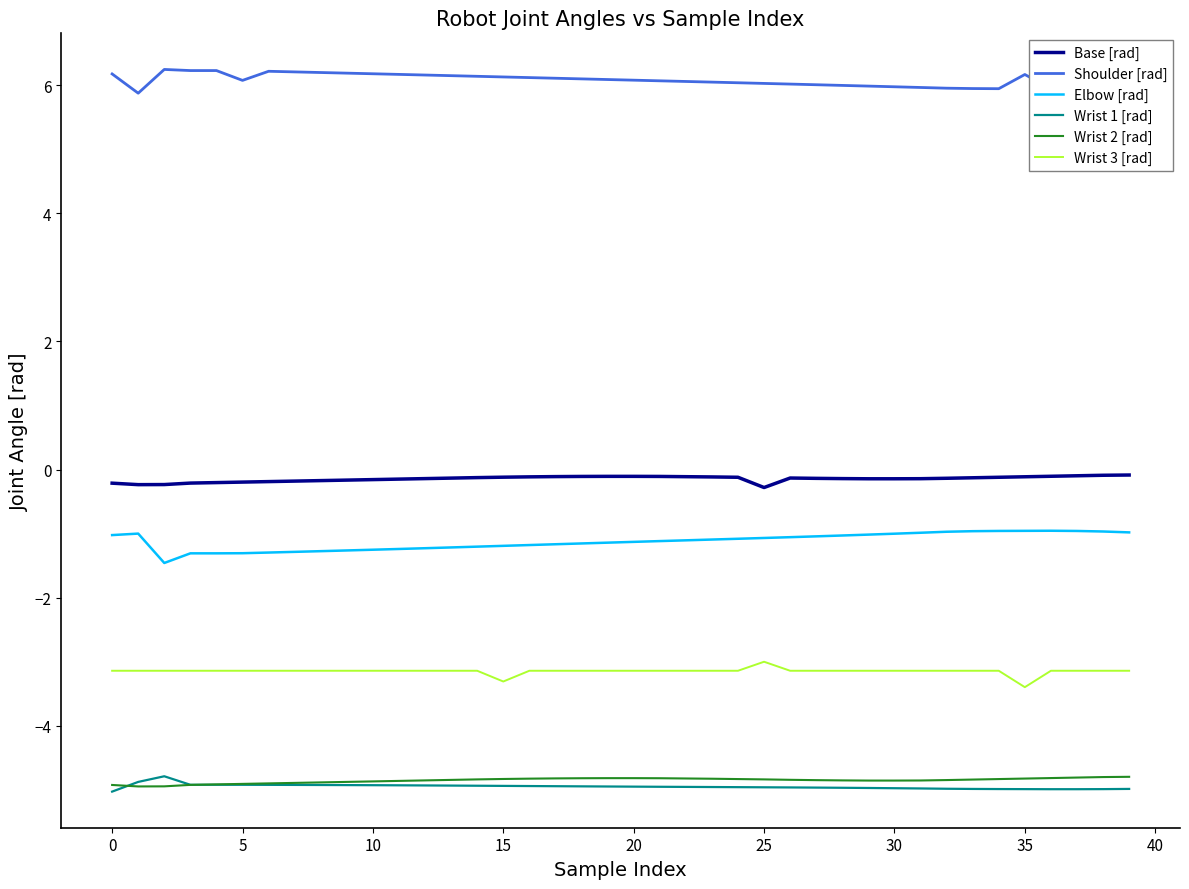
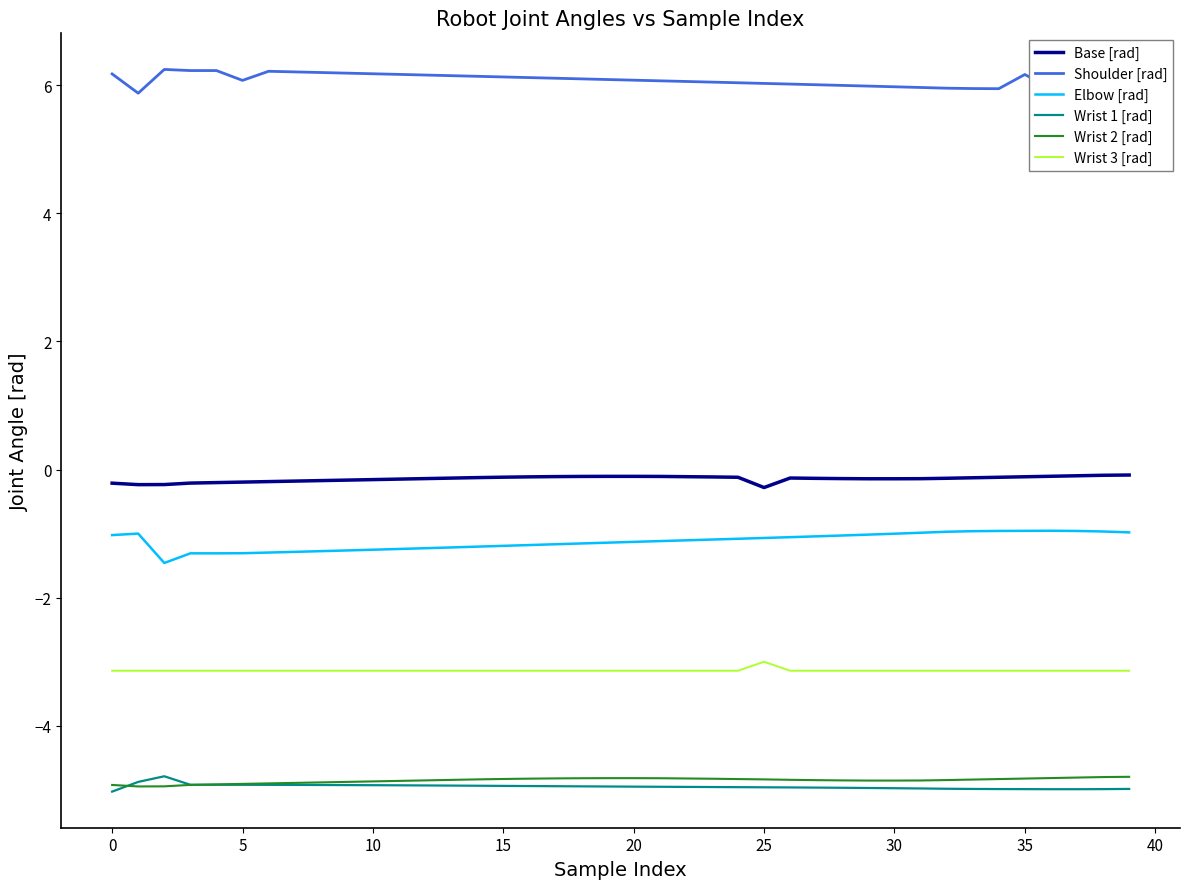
  {
    "Base [rad]": {
      "0": -0.2,
      "5": -0.2,
      "10": -0.2,
      "15": -0.1,
      "20": -0.1,
      "25": -0.3,
      "30": -0.1,
      "35": -0.1
    },
    "Shoulder [rad]": {
      "0": 6.2,
      "5": 6.1,
      "10": 6.2,
      "15": 6.1,
      "20": 6.1,
      "25": 6.0,
      "30": 6.0,
      "35": 6.2
    },
    "Elbow [rad]": {
      "0": -1.0,
      "5": -1.3,
      "10": -1.3,
      "15": -1.2,
      "20": -1.1,
      "25": -1.1,
      "30": -1.0,
      "35": -1.0
    },
    "Wrist 1 [rad]": {
      "0": -5.0,
      "10": -4.9,
      "15": -4.9,
      "20": -5.0,
      "25": -5.0,
      "30": -5.0,
      "35": -5.0
    },
    "Wrist 2 [rad]": {
      "0": -4.9,
      "10": -4.9,
      "15": -4.8,
      "20": -4.8,
      "25": -4.8,
      "30": -4.9,
      "35": -4.8
    },
    "Wrist 3 [rad]": {
      "0": -3.1,
      "5": -3.1,
      "10": -3.1,
-     "15": -3.3,
+     "15": -3.1,
      "20": -3.1,
      "25": -3.0,
      "30": -3.1,
-     "35": -3.4
+     "35": -3.1
    }
  }
